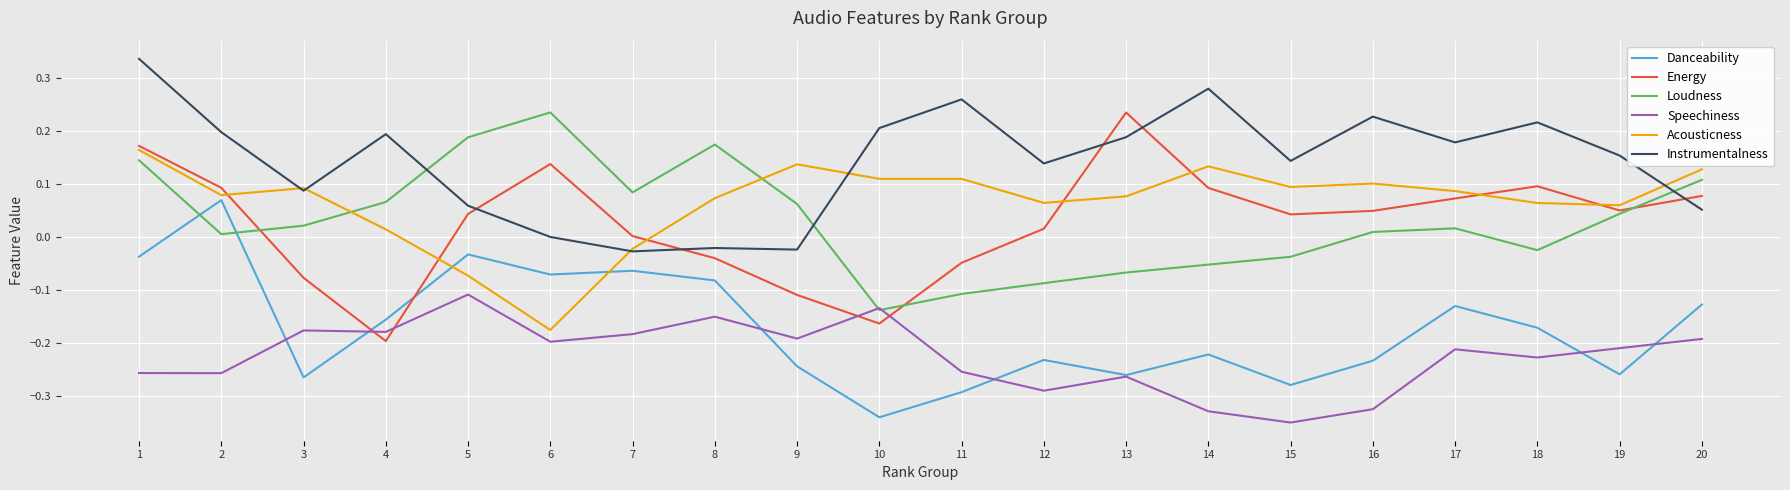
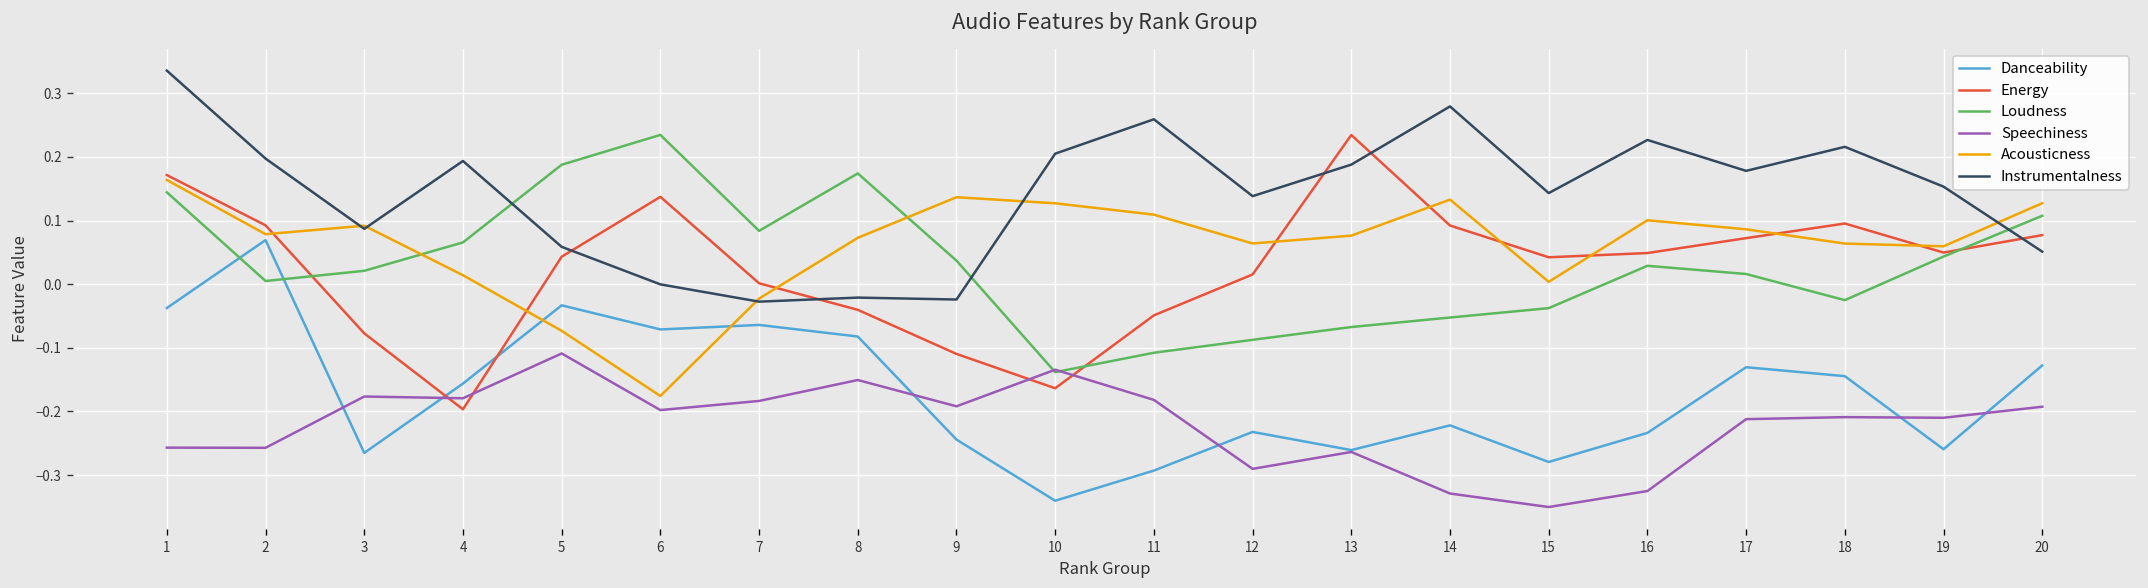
  {
    "Danceability": {
      "1": -0.04,
      "2": 0.07,
      "3": -0.27,
      "4": -0.16,
      "5": -0.03,
      "6": -0.07,
      "7": -0.06,
      "8": -0.08,
      "9": -0.24,
      "10": -0.34,
      "11": -0.29,
      "12": -0.23,
      "14": -0.22,
      "15": -0.28,
      "16": -0.23,
      "17": -0.13,
-     "18": -0.17,
+     "18": -0.14,
      "19": -0.26,
      "20": -0.13
    },
    "Energy": {
      "1": 0.17,
      "2": 0.09,
      "3": -0.08,
      "4": -0.20,
      "5": 0.04,
      "6": 0.14,
      "7": 0.00,
      "8": -0.04,
      "9": -0.11,
      "10": -0.16,
      "11": -0.05,
      "12": 0.02,
      "13": 0.23,
      "14": 0.09,
      "15": 0.04,
      "16": 0.05,
      "17": 0.07,
      "18": 0.10,
      "19": 0.05,
      "20": 0.08
    },
    "Loudness": {
      "1": 0.14,
      "2": 0.00,
      "3": 0.02,
      "4": 0.07,
      "5": 0.19,
      "6": 0.23,
      "7": 0.08,
      "8": 0.17,
-     "9": 0.06,
+     "9": 0.04,
      "11": -0.11,
      "12": -0.09,
      "13": -0.07,
      "14": -0.05,
      "15": -0.04,
-     "16": 0.01,
+     "16": 0.03,
      "17": 0.02,
      "18": -0.03,
      "19": 0.04,
      "20": 0.11
    },
    "Speechiness": {
      "1": -0.26,
      "2": -0.26,
      "3": -0.18,
      "4": -0.18,
      "5": -0.11,
      "6": -0.20,
      "7": -0.18,
      "8": -0.15,
      "9": -0.19,
-     "11": -0.25,
+     "11": -0.18,
      "12": -0.29,
      "14": -0.33,
      "15": -0.35,
      "16": -0.33,
      "17": -0.21,
-     "18": -0.23,
+     "18": -0.21,
      "19": -0.21,
      "20": -0.19
    },
    "Acousticness": {
      "1": 0.16,
      "2": 0.08,
      "3": 0.09,
      "4": 0.01,
      "5": -0.07,
      "6": -0.18,
      "7": -0.02,
      "8": 0.07,
      "9": 0.14,
-     "10": 0.11,
+     "10": 0.13,
      "11": 0.11,
      "12": 0.06,
      "13": 0.08,
      "14": 0.13,
-     "15": 0.09,
+     "15": 0.00,
      "16": 0.10,
      "17": 0.09,
      "18": 0.06,
      "19": 0.06,
      "20": 0.13
    },
    "Instrumentalness": {
      "1": 0.34,
      "2": 0.20,
      "3": 0.09,
      "4": 0.19,
      "5": 0.06,
      "6": 0.00,
      "7": -0.03,
      "8": -0.02,
      "9": -0.02,
      "10": 0.21,
      "11": 0.26,
      "12": 0.14,
      "13": 0.19,
      "14": 0.28,
      "15": 0.14,
      "16": 0.23,
      "17": 0.18,
      "18": 0.22,
      "19": 0.15,
      "20": 0.05
    }
  }
